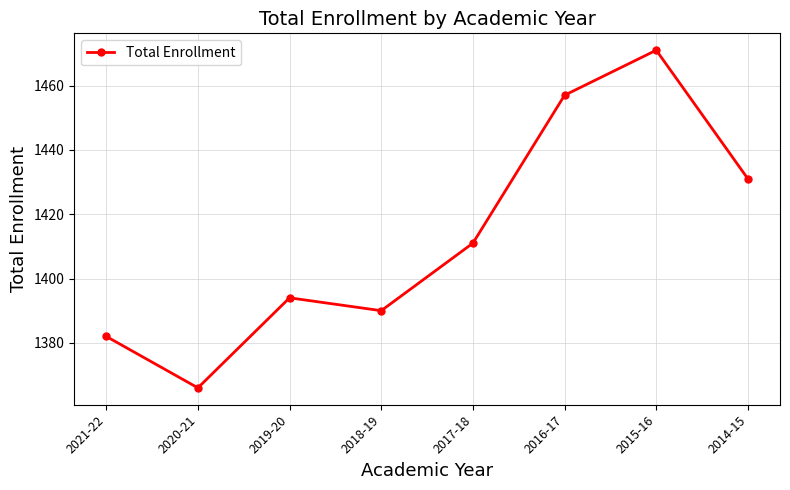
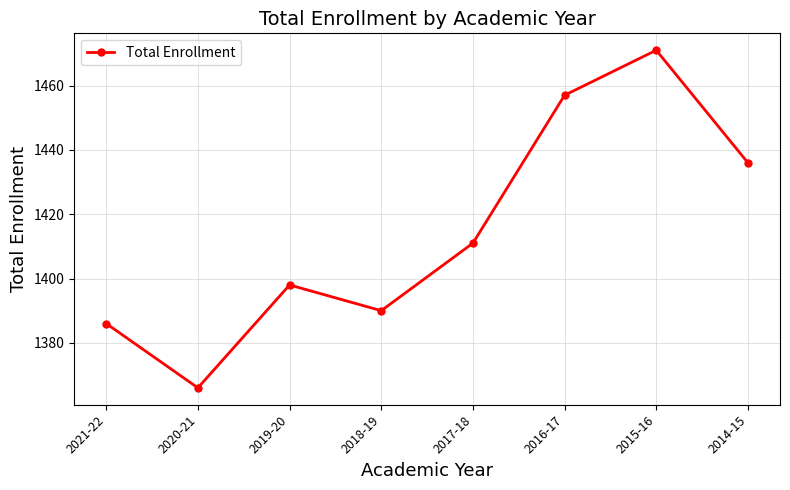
  {
-   "2021-22": 1382,
+   "2021-22": 1386,
    "2020-21": 1366,
-   "2019-20": 1394,
+   "2019-20": 1398,
    "2018-19": 1390,
    "2017-18": 1411,
    "2016-17": 1457,
    "2015-16": 1471,
-   "2014-15": 1431
+   "2014-15": 1436
  }
